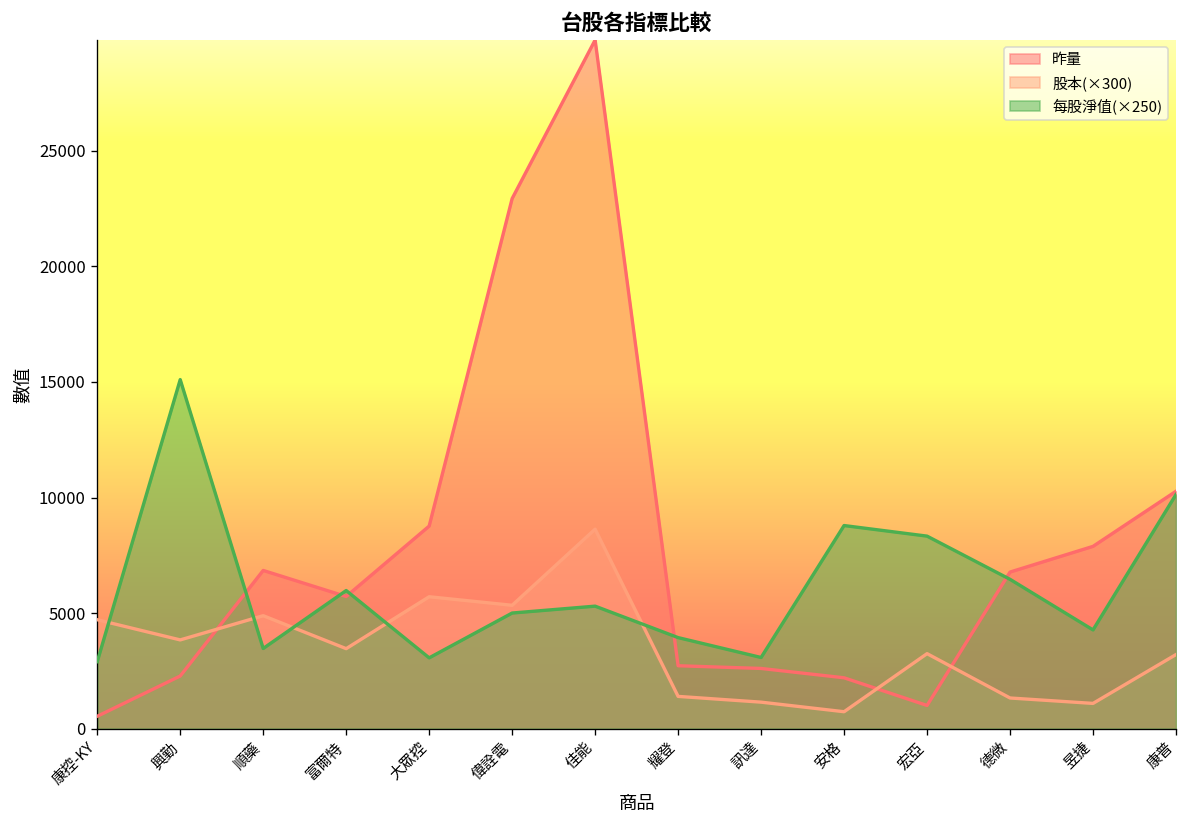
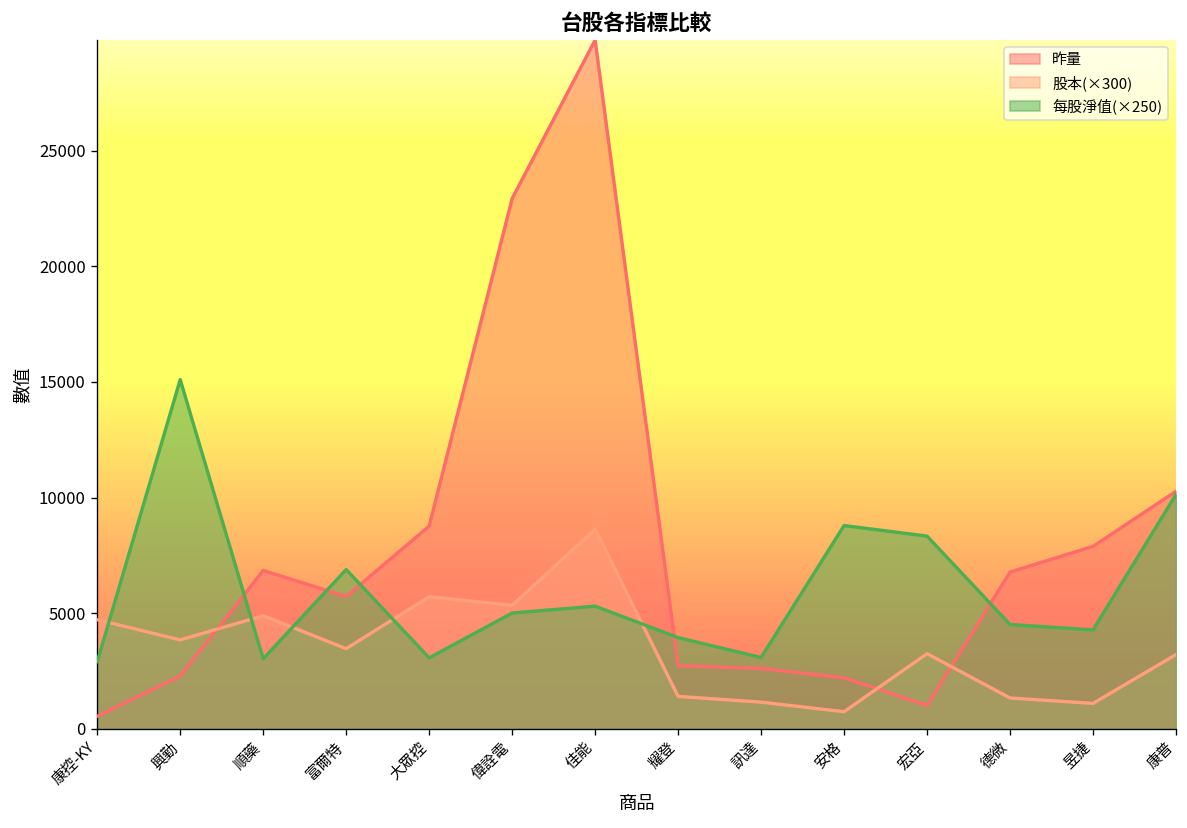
  {
    "每股淨值(×250)": {
      "康控-KY": 2900,
      "興勤": 15100,
-     "順藥": 3500,
-     "富爾特": 6000,
+     "順藥": 3000,
+     "富爾特": 6900,
      "大眾控": 3100,
      "偉詮電": 5000,
      "佳能": 5300,
      "耀登": 3900,
      "訊達": 3100,
      "安格": 8800,
      "宏亞": 8300,
-     "德微": 6500,
+     "德微": 4500,
      "昱捷": 4300,
      "康普": 10100
    }
  }
